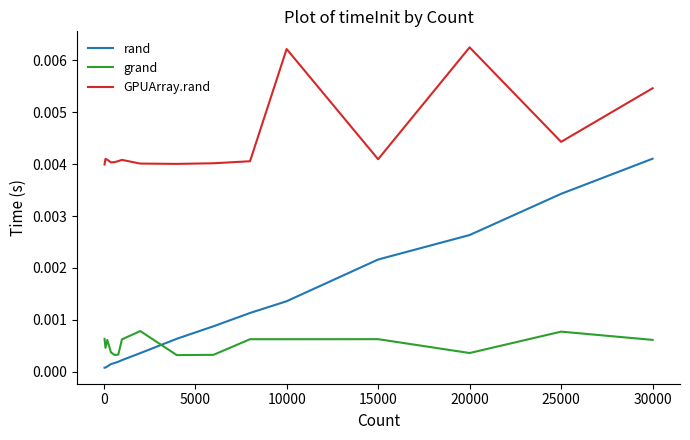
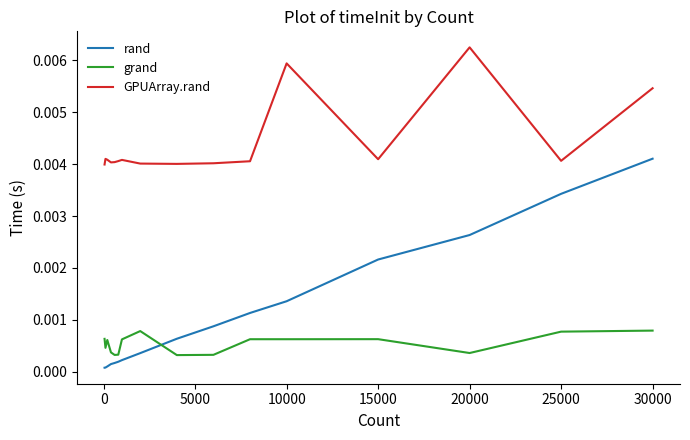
  {
    "rand": {
      "10000": 0.0014,
      "15000": 0.0022,
      "20000": 0.0026,
      "25000": 0.0034,
      "30000": 0.0041
    },
    "grand": {
      "10000": 0.0006,
      "15000": 0.0006,
      "20000": 0.0004,
      "25000": 0.0008,
-     "30000": 0.0006
+     "30000": 0.0008
    },
    "GPUArray.rand": {
-     "10000": 0.0062,
+     "10000": 0.0059,
      "15000": 0.0041,
      "20000": 0.0063,
-     "25000": 0.0044,
+     "25000": 0.0041,
      "30000": 0.0055
    }
  }
